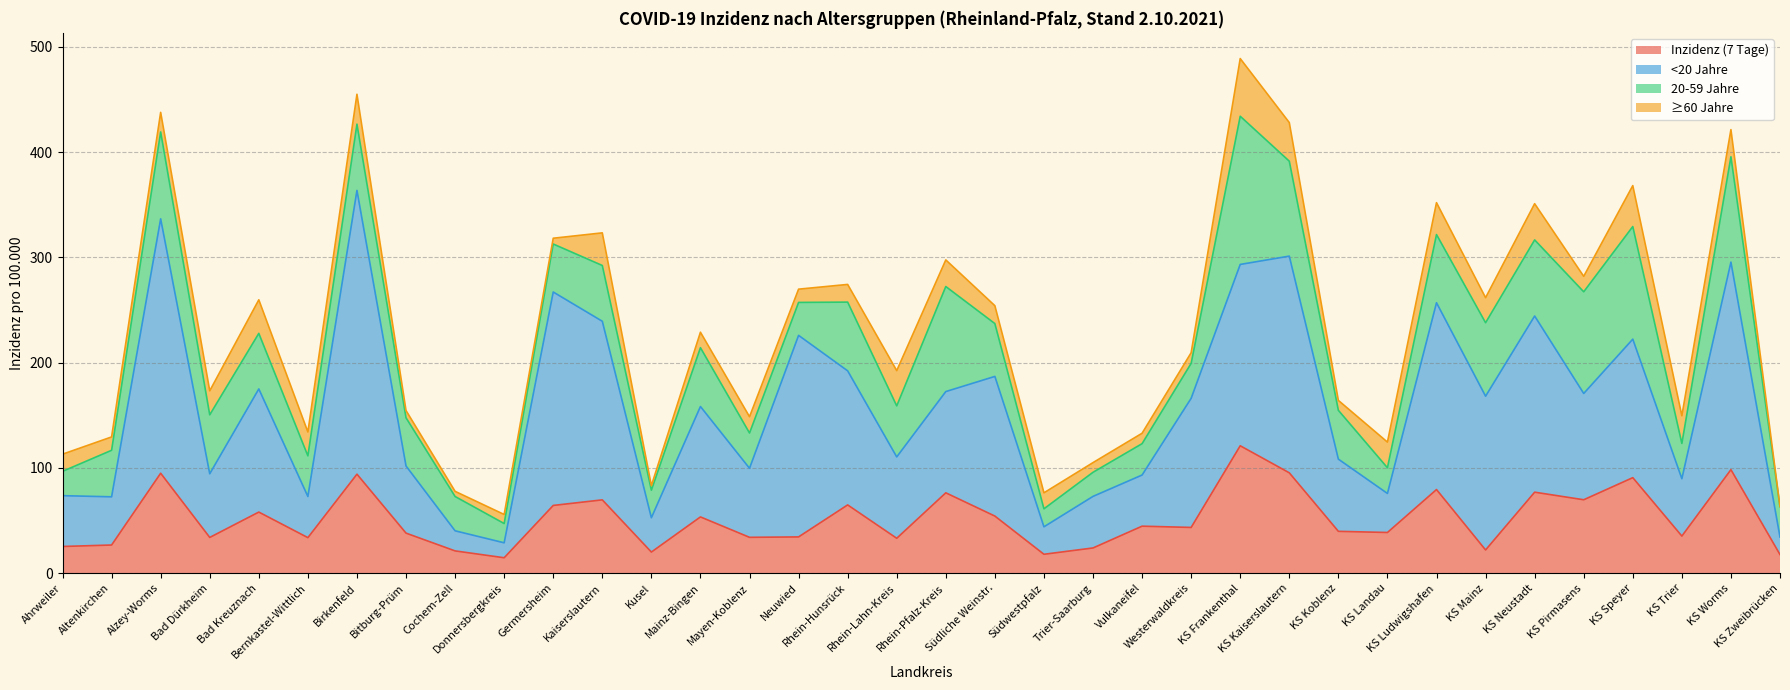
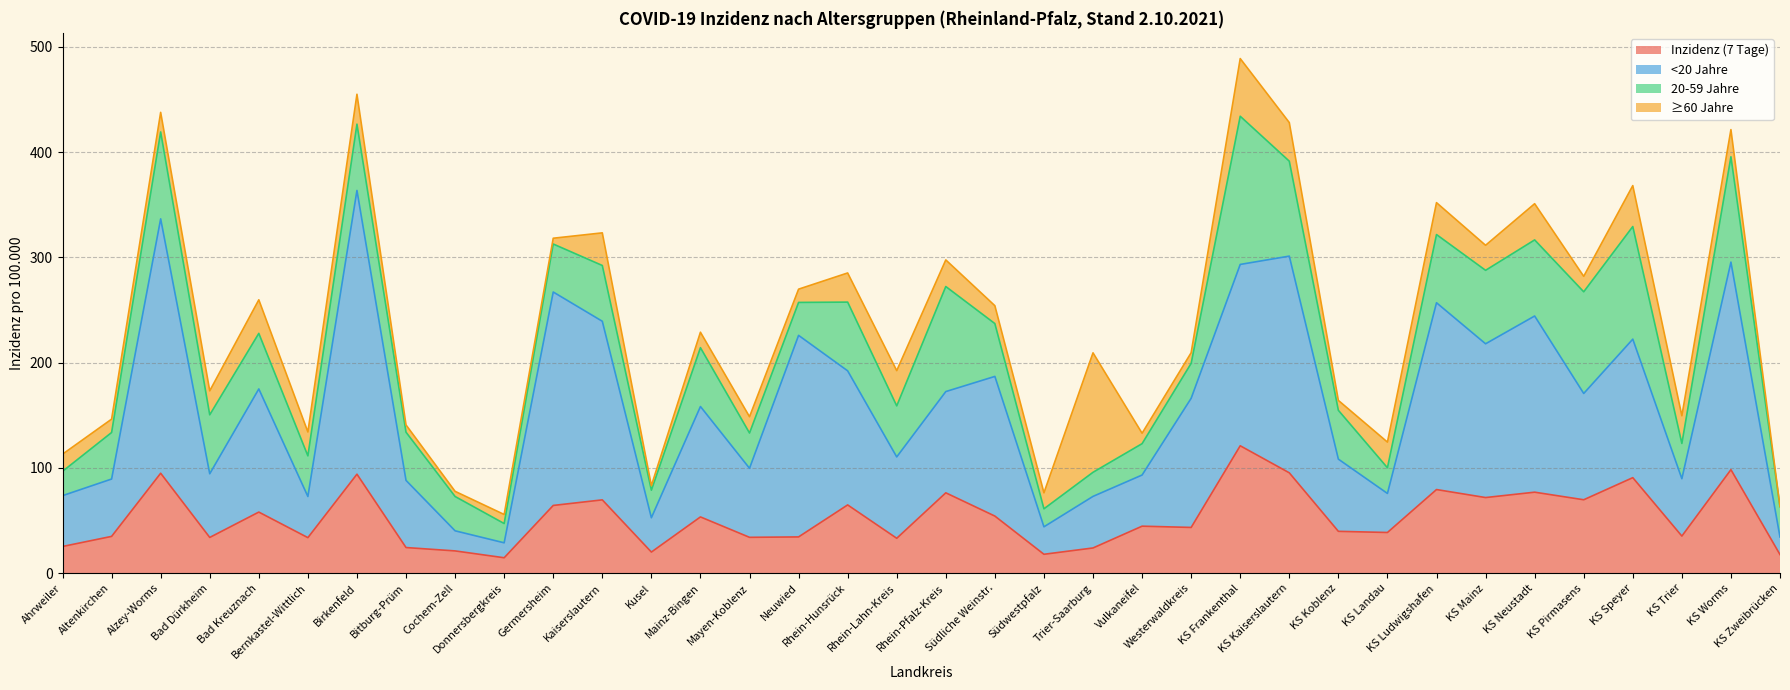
  {
    "Inzidenz (7 Tage)": {
      "Ahrweiler": 25,
-     "Altenkirchen": 27,
+     "Altenkirchen": 35,
      "Alzey-Worms": 95,
      "Bad Dürkheim": 34,
      "Bad Kreuznach": 58,
      "Bernkastel-Wittlich": 34,
      "Birkenfeld": 94,
-     "Bitburg-Prüm": 38,
+     "Bitburg-Prüm": 24,
      "Cochem-Zell": 21,
      "Donnersbergkreis": 15,
      "Germersheim": 64,
      "Kaiserslautern": 70,
      "Kusel": 20,
      "Mainz-Bingen": 53,
      "Mayen-Koblenz": 34,
      "Neuwied": 34,
      "Rhein-Hunsrück": 65,
      "Rhein-Lahn-Kreis": 33,
      "Rhein-Pfalz-Kreis": 76,
      "Südliche Weinstr.": 54,
      "Südwestpfalz": 18,
      "Trier-Saarburg": 24,
      "Vulkaneifel": 45,
      "Westerwaldkreis": 43,
      "KS Frankenthal": 121,
      "KS Kaiserslautern": 95,
      "KS Koblenz": 40,
      "KS Landau": 39,
      "KS Ludwigshafen": 79,
-     "KS Mainz": 22,
+     "KS Mainz": 72,
      "KS Neustadt": 77,
      "KS Pirmasens": 70,
      "KS Speyer": 91,
      "KS Trier": 35,
      "KS Worms": 98,
      "KS Zweibrücken": 18
    },
    "<20 Jahre": {
      "Ahrweiler": 48,
-     "Altenkirchen": 46,
+     "Altenkirchen": 55,
      "Alzey-Worms": 242,
      "Bad Dürkheim": 61,
      "Bad Kreuznach": 117,
      "Bernkastel-Wittlich": 39,
      "Birkenfeld": 270,
      "Bitburg-Prüm": 64,
      "Cochem-Zell": 19,
      "Donnersbergkreis": 14,
      "Germersheim": 203,
      "Kaiserslautern": 170,
      "Kusel": 33,
      "Mainz-Bingen": 105,
      "Mayen-Koblenz": 66,
      "Neuwied": 192,
      "Rhein-Hunsrück": 127,
      "Rhein-Lahn-Kreis": 77,
      "Rhein-Pfalz-Kreis": 96,
      "Südliche Weinstr.": 133,
      "Südwestpfalz": 26,
      "Trier-Saarburg": 49,
      "Vulkaneifel": 49,
      "Westerwaldkreis": 123,
      "KS Frankenthal": 172,
      "KS Kaiserslautern": 206,
      "KS Koblenz": 69,
      "KS Landau": 37,
      "KS Ludwigshafen": 177,
      "KS Mainz": 146,
      "KS Neustadt": 167,
      "KS Pirmasens": 101,
      "KS Speyer": 132,
      "KS Trier": 55,
      "KS Worms": 197,
      "KS Zweibrücken": 17
    },
    "20-59 Jahre": {
      "Ahrweiler": 23,
      "Altenkirchen": 44,
      "Alzey-Worms": 83,
      "Bad Dürkheim": 56,
      "Bad Kreuznach": 53,
      "Bernkastel-Wittlich": 39,
      "Birkenfeld": 63,
      "Bitburg-Prüm": 46,
      "Cochem-Zell": 33,
      "Donnersbergkreis": 18,
      "Germersheim": 46,
      "Kaiserslautern": 53,
      "Kusel": 26,
      "Mainz-Bingen": 56,
      "Mayen-Koblenz": 34,
      "Neuwied": 31,
      "Rhein-Hunsrück": 65,
      "Rhein-Lahn-Kreis": 49,
      "Rhein-Pfalz-Kreis": 100,
      "Südliche Weinstr.": 50,
      "Südwestpfalz": 17,
      "Trier-Saarburg": 23,
      "Vulkaneifel": 30,
      "Westerwaldkreis": 33,
      "KS Frankenthal": 141,
      "KS Kaiserslautern": 90,
      "KS Koblenz": 46,
      "KS Landau": 24,
      "KS Ludwigshafen": 65,
      "KS Mainz": 70,
      "KS Neustadt": 72,
      "KS Pirmasens": 97,
      "KS Speyer": 107,
      "KS Trier": 34,
      "KS Worms": 100
    },
    "≥60 Jahre": {
      "Ahrweiler": 16,
      "Altenkirchen": 13,
      "Alzey-Worms": 19,
      "Bad Dürkheim": 23,
      "Bad Kreuznach": 32,
      "Bernkastel-Wittlich": 23,
      "Birkenfeld": 28,
      "Bitburg-Prüm": 7,
      "Cochem-Zell": 5,
      "Donnersbergkreis": 9,
      "Germersheim": 6,
      "Kaiserslautern": 31,
      "Kusel": 4,
      "Mainz-Bingen": 15,
      "Mayen-Koblenz": 16,
      "Neuwied": 13,
-     "Rhein-Hunsrück": 17,
+     "Rhein-Hunsrück": 28,
      "Rhein-Lahn-Kreis": 34,
      "Rhein-Pfalz-Kreis": 25,
      "Südliche Weinstr.": 17,
      "Südwestpfalz": 15,
-     "Trier-Saarburg": 9,
+     "Trier-Saarburg": 114,
      "Vulkaneifel": 10,
      "Westerwaldkreis": 10,
      "KS Frankenthal": 55,
      "KS Kaiserslautern": 37,
      "KS Koblenz": 9,
      "KS Landau": 24,
      "KS Ludwigshafen": 30,
      "KS Mainz": 24,
      "KS Neustadt": 34,
      "KS Pirmasens": 15,
      "KS Speyer": 39,
      "KS Trier": 26,
      "KS Worms": 26
    }
  }
